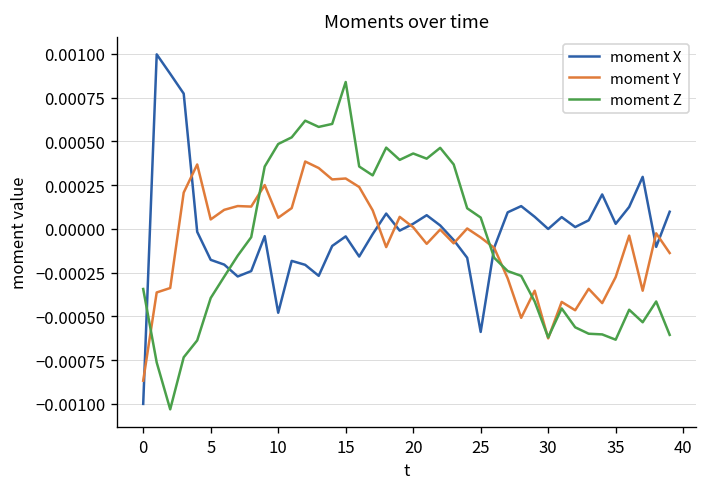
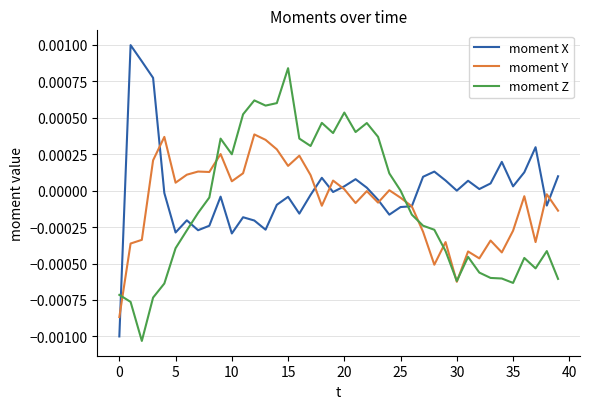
  {
    "moment X": {
      "0": -0.00100,
-     "5": -0.00018,
-     "10": -0.00048,
+     "5": -0.00029,
+     "10": -0.00029,
      "15": -0.00004,
      "20": 0.00003,
-     "25": -0.00059,
+     "25": -0.00011,
      "30": 0.00000,
      "35": 0.00003
    },
    "moment Y": {
      "0": -0.00087,
      "5": 0.00005,
      "10": 0.00006,
-     "15": 0.00029,
+     "15": 0.00017,
      "20": 0.00001,
      "25": -0.00005,
      "35": -0.00027
    },
    "moment Z": {
-     "0": -0.00034,
+     "0": -0.00071,
      "5": -0.00039,
-     "10": 0.00049,
+     "10": 0.00025,
      "15": 0.00084,
-     "20": 0.00043,
-     "25": 0.0001,
+     "20": 0.00054,
+     "25": 0.0000,
      "35": -0.00063
    }
  }
